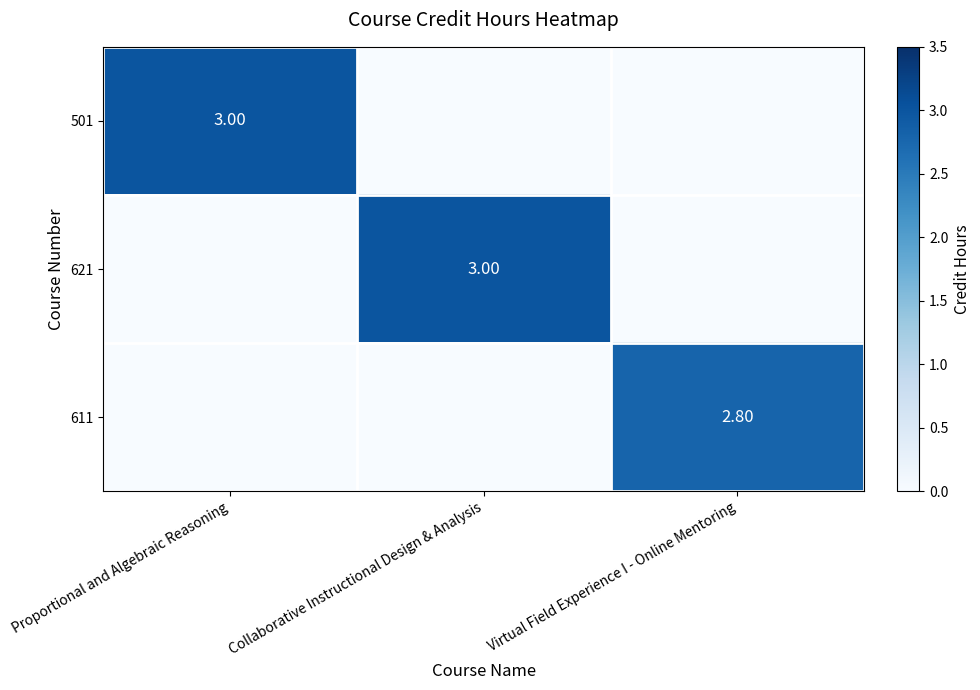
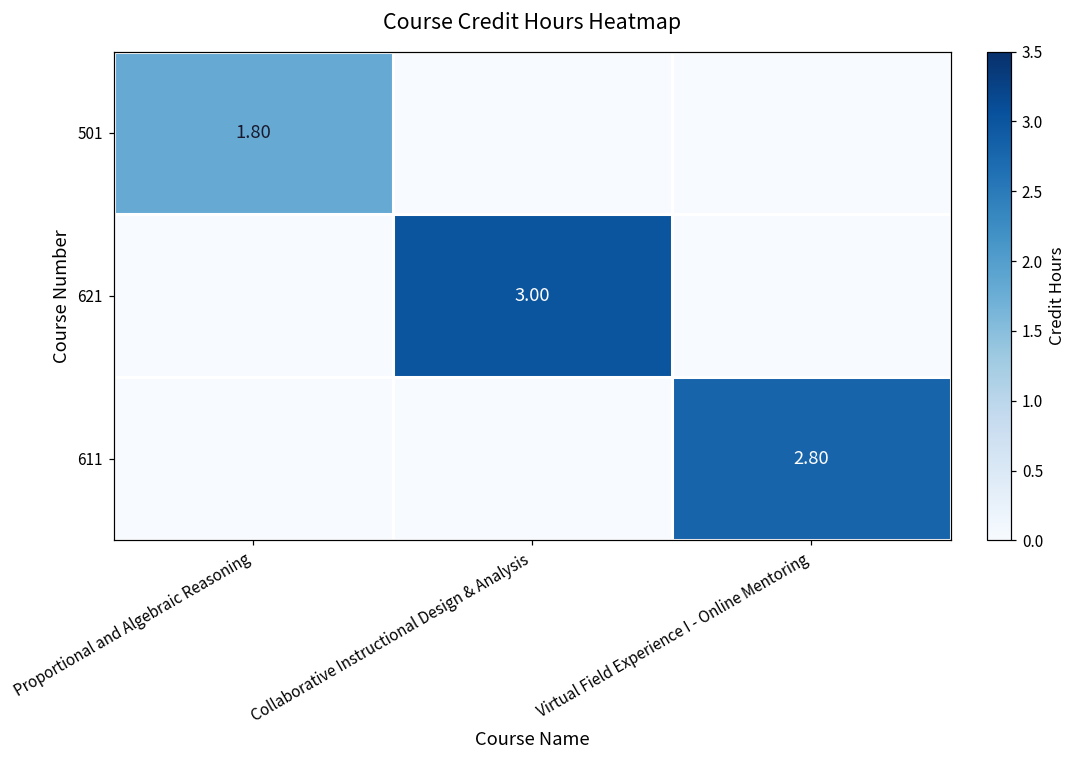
  {
    "501": {
-     "Proportional and Algebraic Reasoning": 3.00
+     "Proportional and Algebraic Reasoning": 1.80
    },
    "621": {
      "Collaborative Instructional Design & Analysis": 3.00
    },
    "611": {
      "Virtual Field Experience I - Online Mentoring": 2.80
    }
  }
